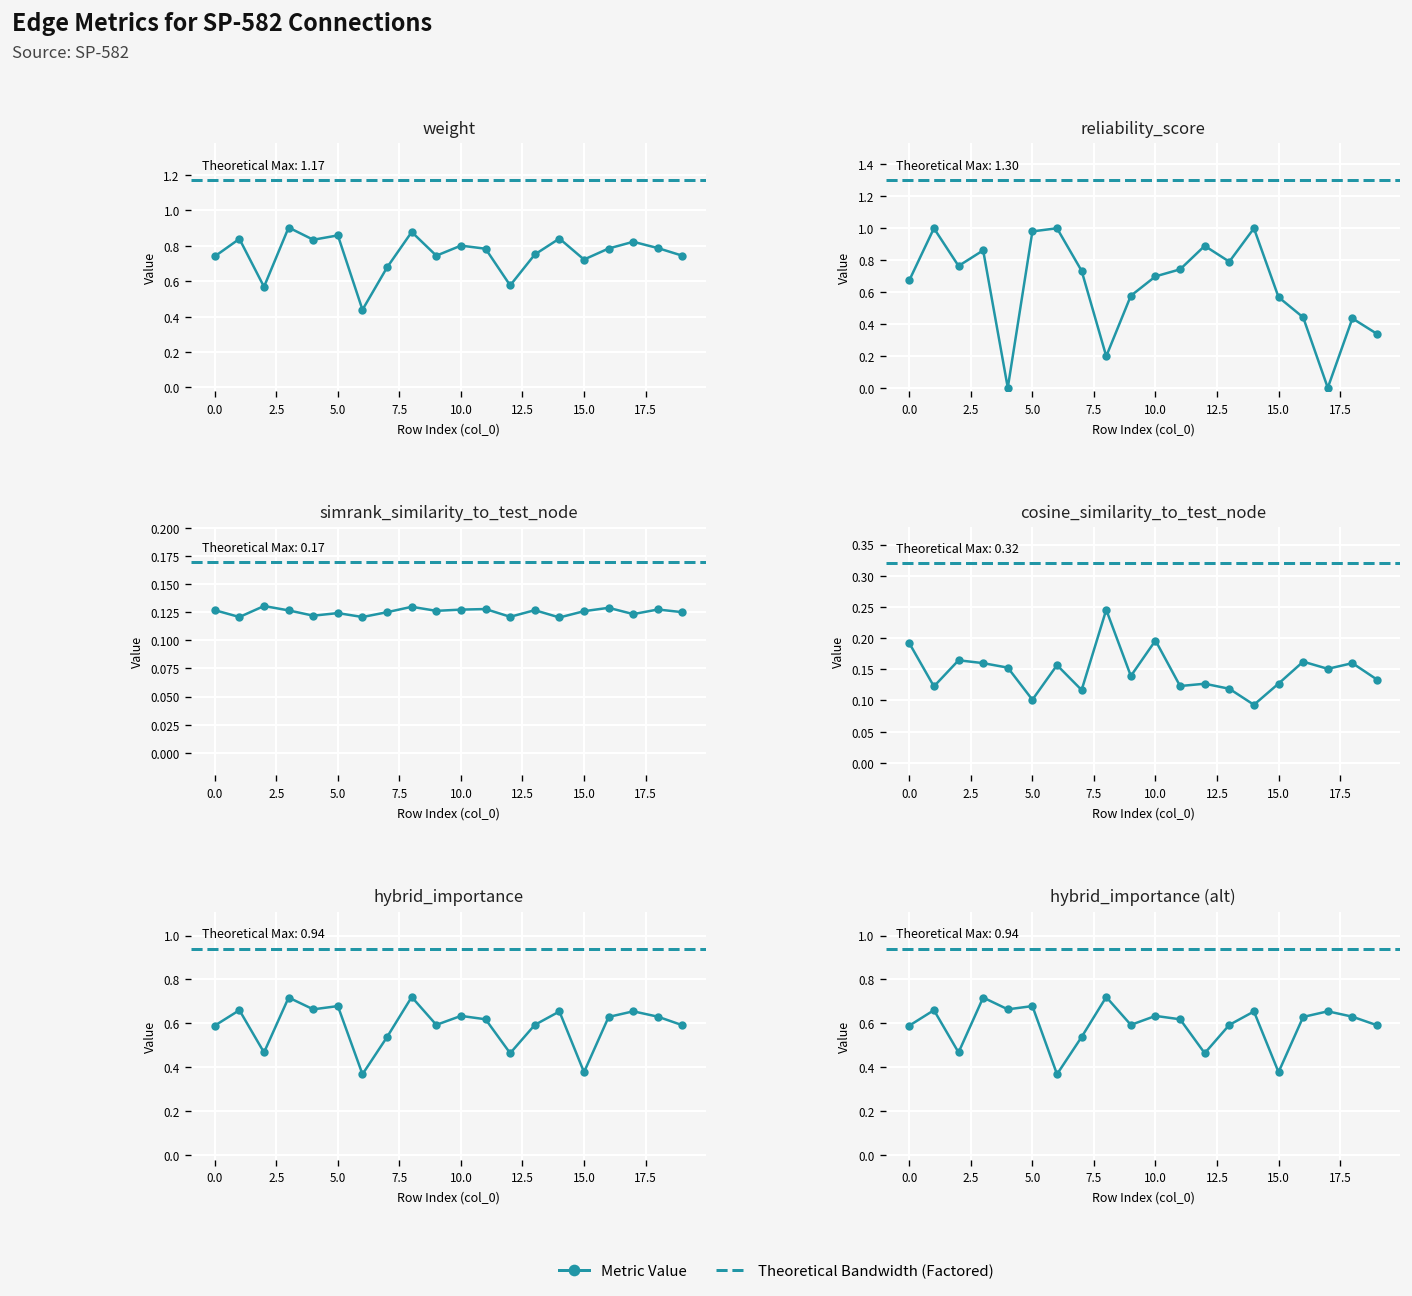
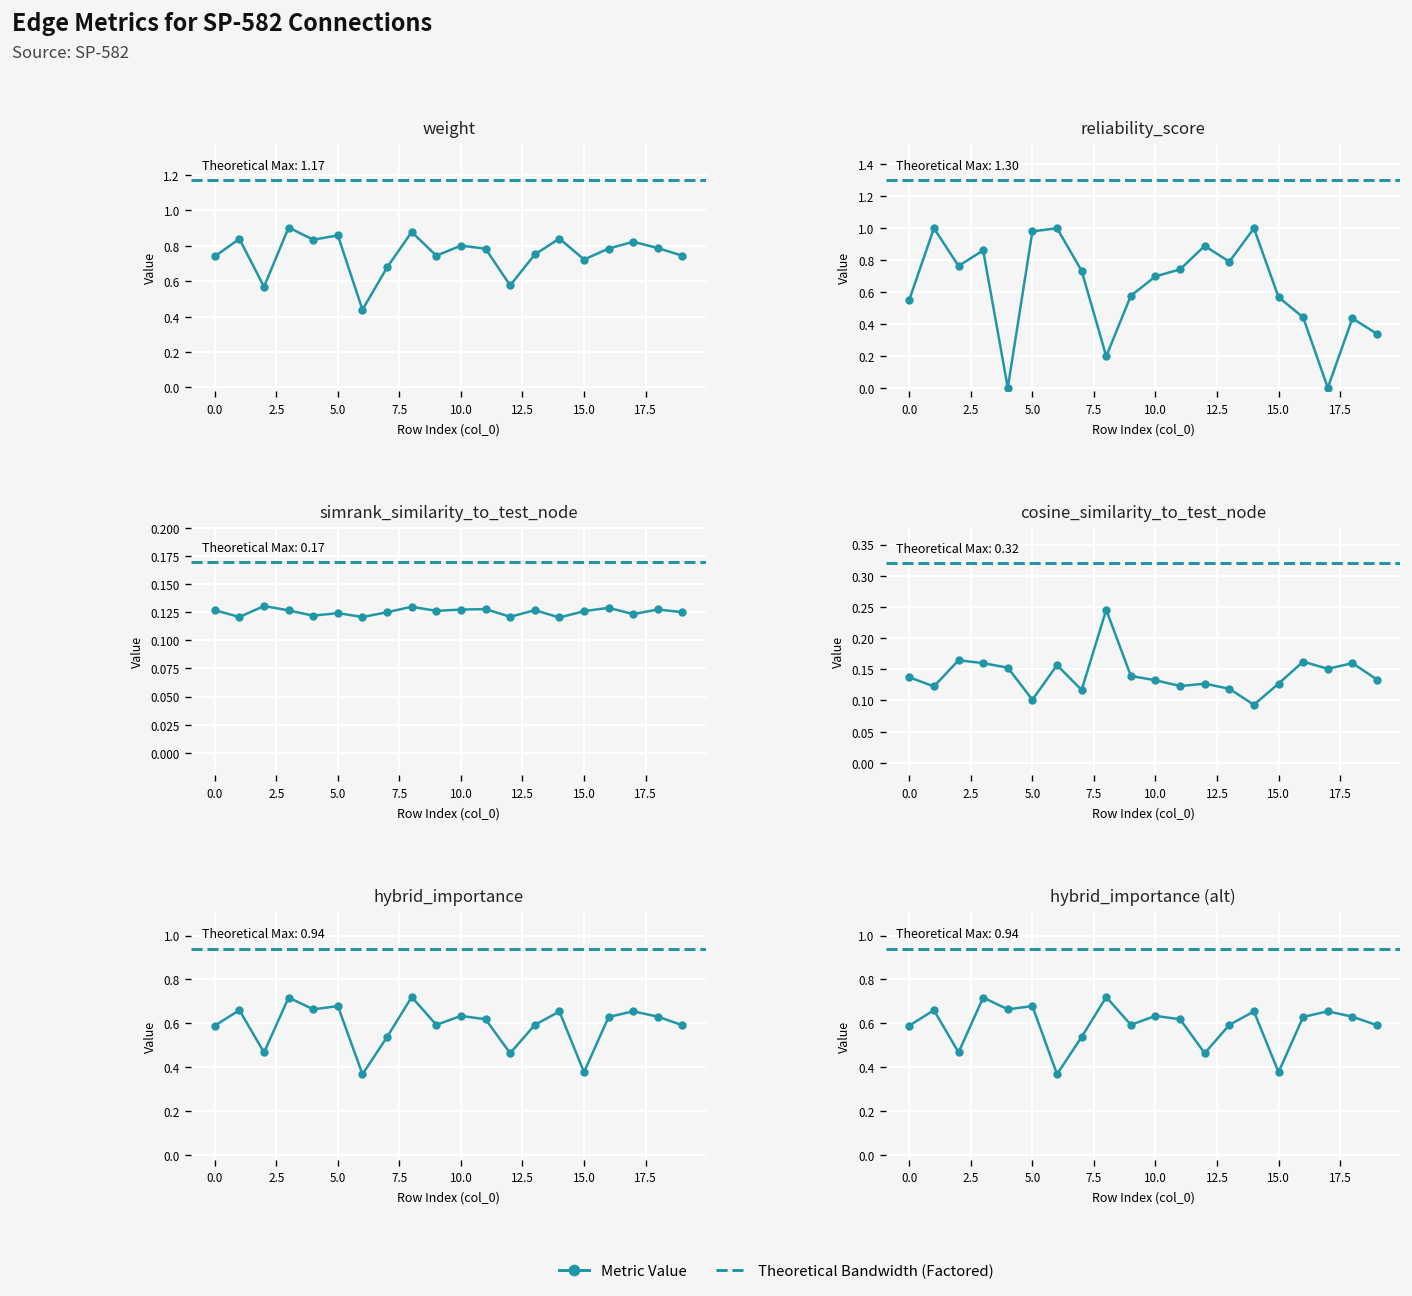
  {
    "weight": {
      "0.0": 0.74,
      "5.0": 0.86,
      "10.0": 0.80,
      "15.0": 0.72
    },
    "reliability_score": {
-     "0.0": 0.67,
+     "0.0": 0.55,
      "5.0": 0.98,
      "10.0": 0.70,
      "15.0": 0.57
    },
    "simrank_similarity_to_test_node": {
      "0.0": 0.13,
      "5.0": 0.12,
      "10.0": 0.13,
      "15.0": 0.13
    },
    "cosine_similarity_to_test_node": {
-     "0.0": 0.19,
+     "0.0": 0.14,
      "5.0": 0.10,
-     "10.0": 0.20,
+     "10.0": 0.13,
      "15.0": 0.13
    },
    "hybrid_importance": {
      "0.0": 0.59,
      "5.0": 0.68,
      "10.0": 0.63,
      "15.0": 0.38
    },
    "hybrid_importance (alt)": {
      "0.0": 0.59,
      "5.0": 0.68,
      "10.0": 0.63,
      "15.0": 0.38
    }
  }
